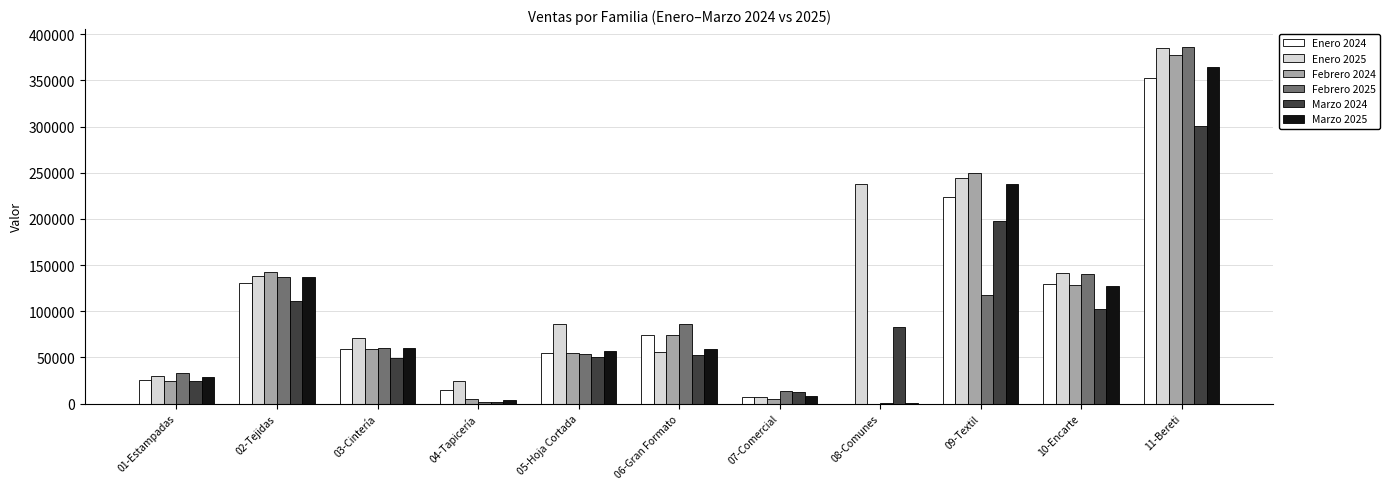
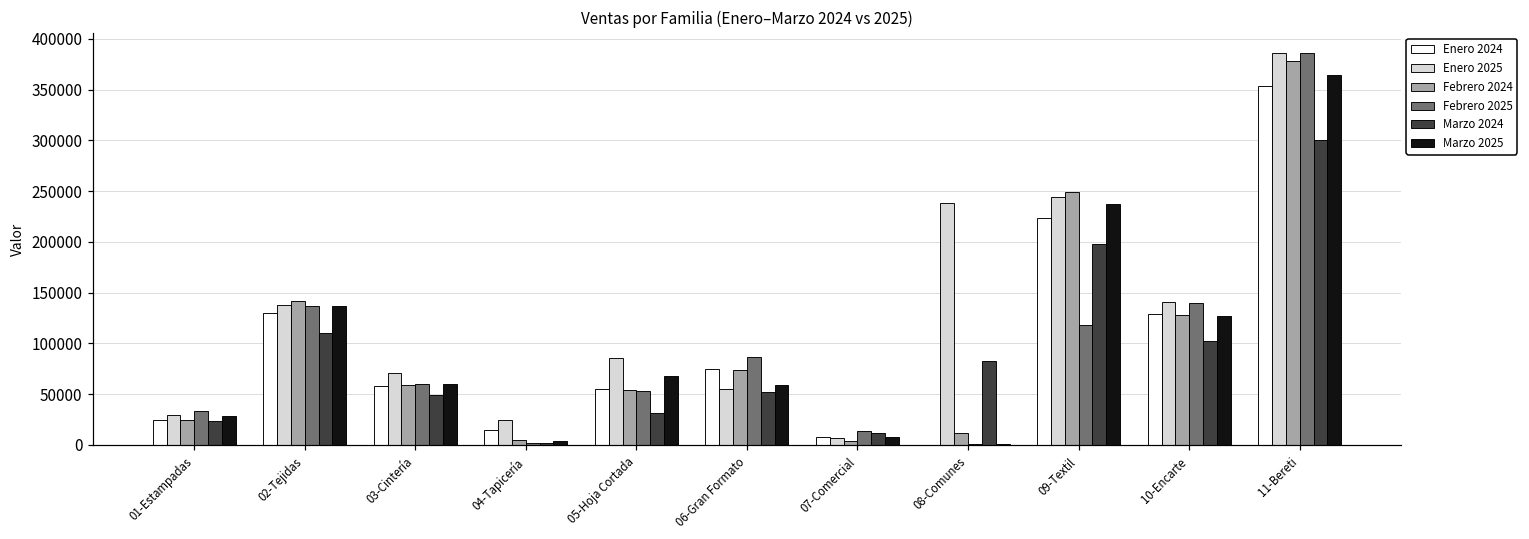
  {
    "Enero 2024": {
      "01-Estampadas": 20000,
      "02-Tejidas": 130000,
      "03-Cintería": 60000,
      "04-Tapicería": 10000,
      "05-Hoja Cortada": 50000,
      "06-Gran Formato": 70000,
      "07-Comercial": 10000,
      "08-Comunes": 0,
      "09-Textil": 220000,
      "10-Encarte": 130000,
      "11-Bereti": 350000
    },
    "Enero 2025": {
      "01-Estampadas": 30000,
      "02-Tejidas": 140000,
      "03-Cintería": 70000,
      "04-Tapicería": 20000,
      "05-Hoja Cortada": 90000,
      "06-Gran Formato": 60000,
      "07-Comercial": 10000,
      "08-Comunes": 240000,
      "09-Textil": 240000,
      "10-Encarte": 140000,
      "11-Bereti": 390000
    },
    "Febrero 2024": {
      "01-Estampadas": 20000,
      "02-Tejidas": 140000,
      "03-Cintería": 60000,
      "04-Tapicería": 0,
      "05-Hoja Cortada": 50000,
      "06-Gran Formato": 70000,
      "07-Comercial": 0,
-     "08-Comunes": 0,
+     "08-Comunes": 10000,
      "09-Textil": 250000,
      "10-Encarte": 130000,
      "11-Bereti": 380000
    },
    "Febrero 2025": {
      "01-Estampadas": 30000,
      "02-Tejidas": 140000,
      "03-Cintería": 60000,
      "05-Hoja Cortada": 50000,
      "06-Gran Formato": 90000,
      "07-Comercial": 10000,
      "09-Textil": 120000,
      "10-Encarte": 140000,
      "11-Bereti": 390000
    },
    "Marzo 2024": {
      "01-Estampadas": 20000,
      "02-Tejidas": 110000,
      "03-Cintería": 50000,
-     "05-Hoja Cortada": 50000,
+     "05-Hoja Cortada": 30000,
      "06-Gran Formato": 50000,
      "07-Comercial": 10000,
      "08-Comunes": 80000,
      "09-Textil": 200000,
      "10-Encarte": 100000,
      "11-Bereti": 300000
    },
    "Marzo 2025": {
      "01-Estampadas": 30000,
      "02-Tejidas": 140000,
      "03-Cintería": 60000,
      "04-Tapicería": 0,
-     "05-Hoja Cortada": 60000,
+     "05-Hoja Cortada": 70000,
      "06-Gran Formato": 60000,
      "07-Comercial": 10000,
      "09-Textil": 240000,
      "10-Encarte": 130000,
      "11-Bereti": 360000
    }
  }
